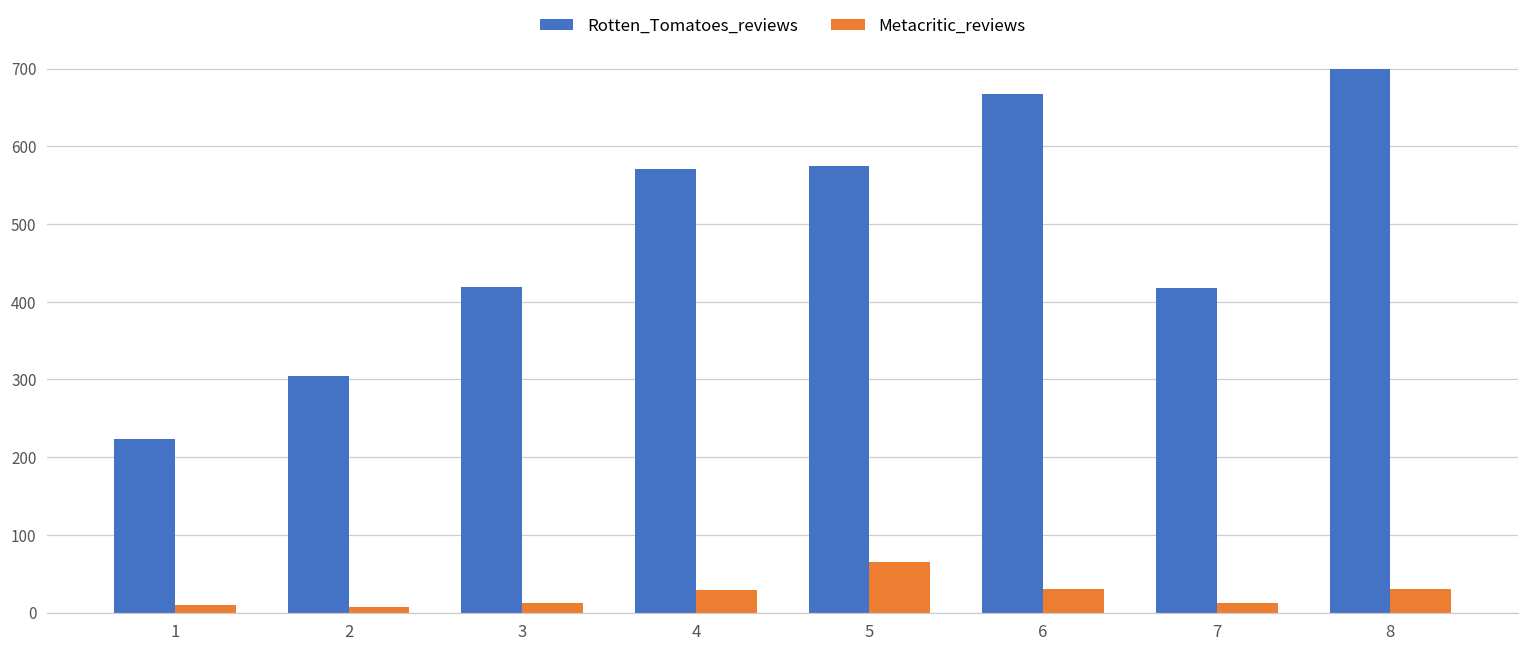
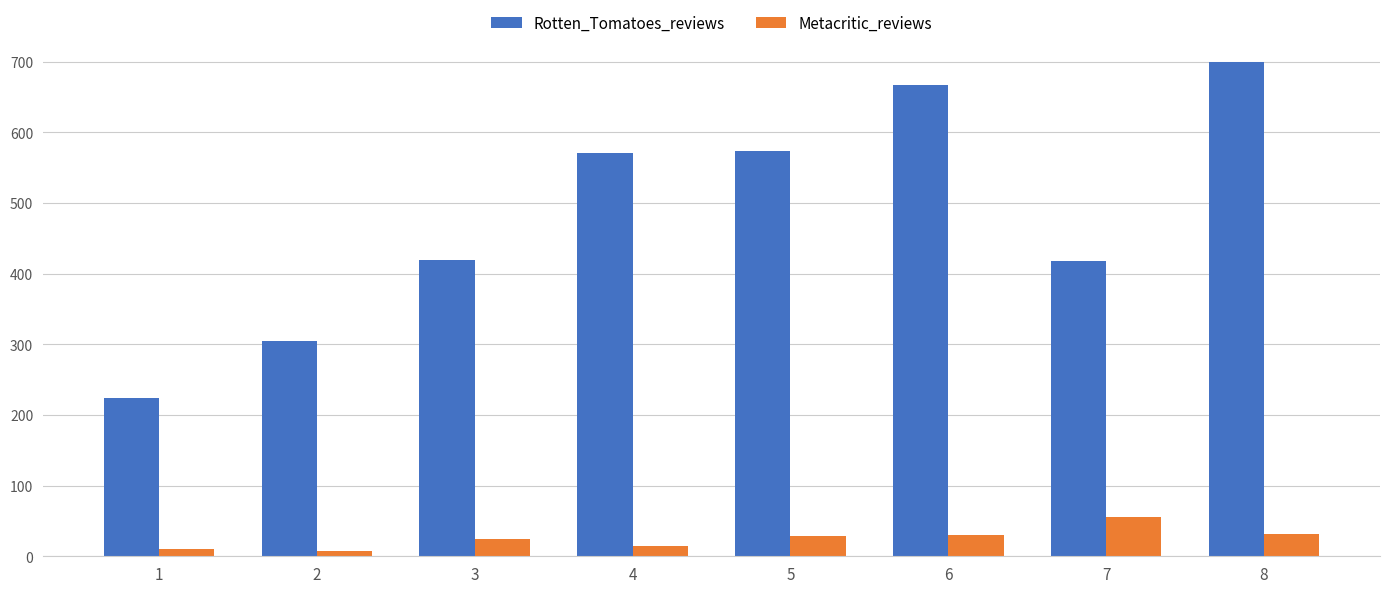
  {
    "Rotten_Tomatoes_reviews": {
      "1": 220,
      "2": 300,
      "3": 420,
      "4": 570,
      "5": 570,
      "6": 670,
      "7": 420,
      "8": 700
    },
    "Metacritic_reviews": {
      "1": 10,
      "2": 10,
-     "3": 10,
-     "4": 30,
-     "5": 70,
+     "3": 30,
+     "4": 20,
+     "5": 30,
      "6": 30,
-     "7": 10,
+     "7": 60,
      "8": 30
    }
  }
